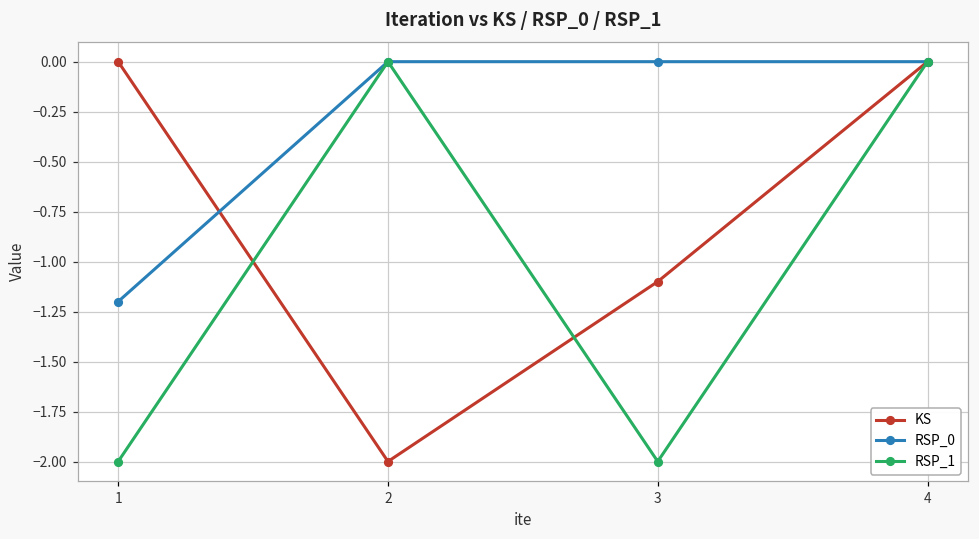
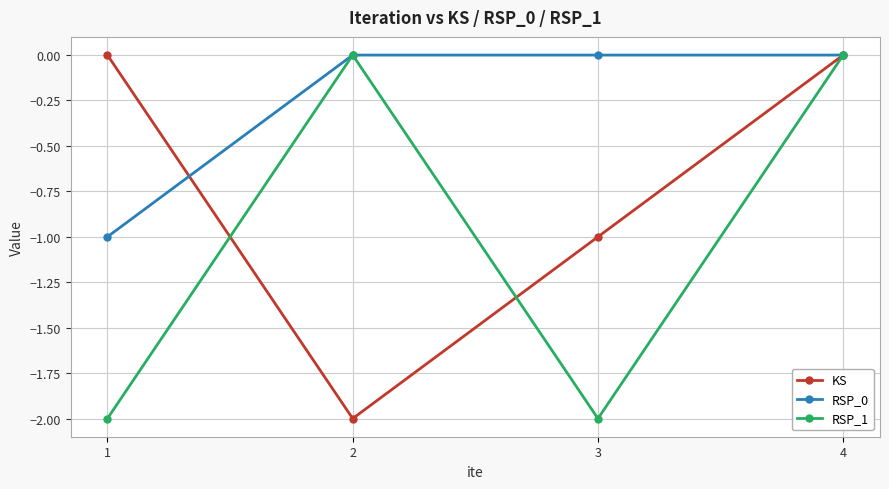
  {
    "KS": {
      "1": 0.0,
      "2": -2.0,
-     "3": -1.1
+     "3": -1.0
    },
    "RSP_0": {
-     "1": -1.2,
+     "1": -1.0,
      "3": 0.0
    },
    "RSP_1": {
      "1": -2.0,
      "3": -2.0
    }
  }
